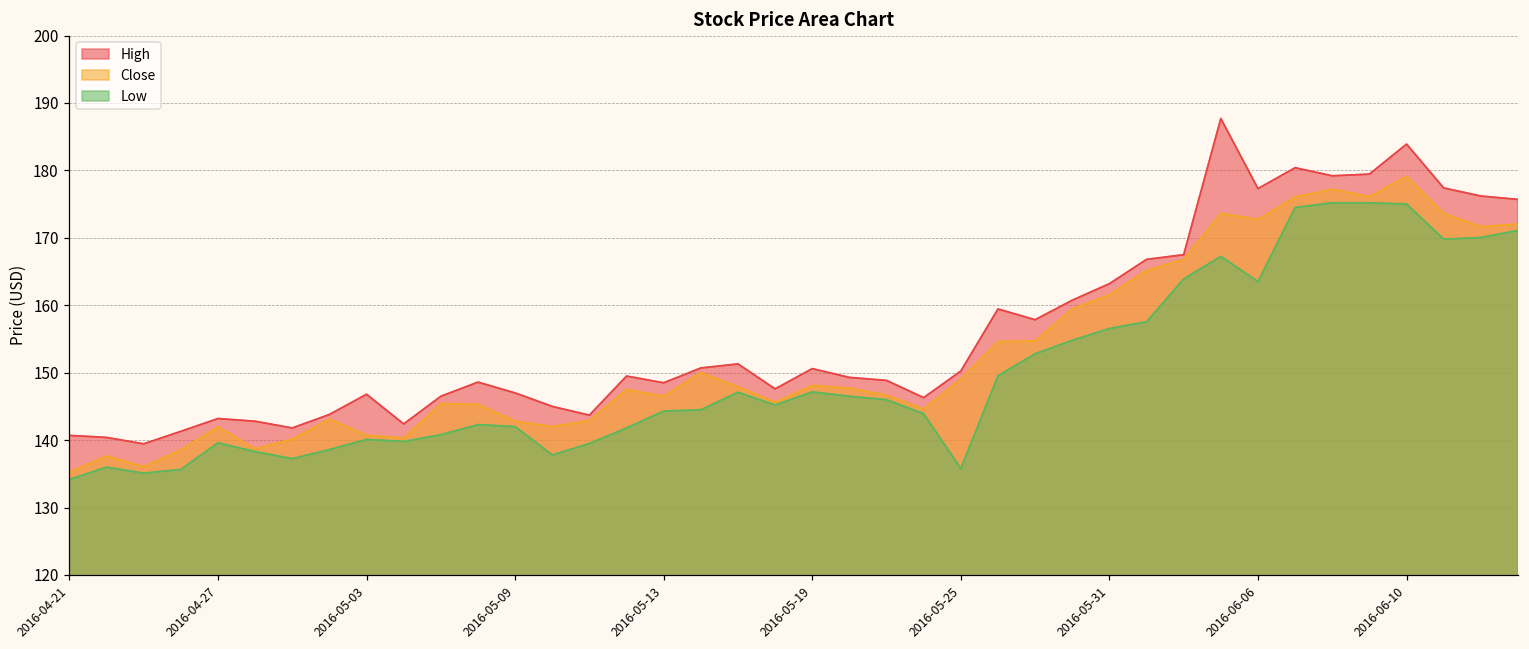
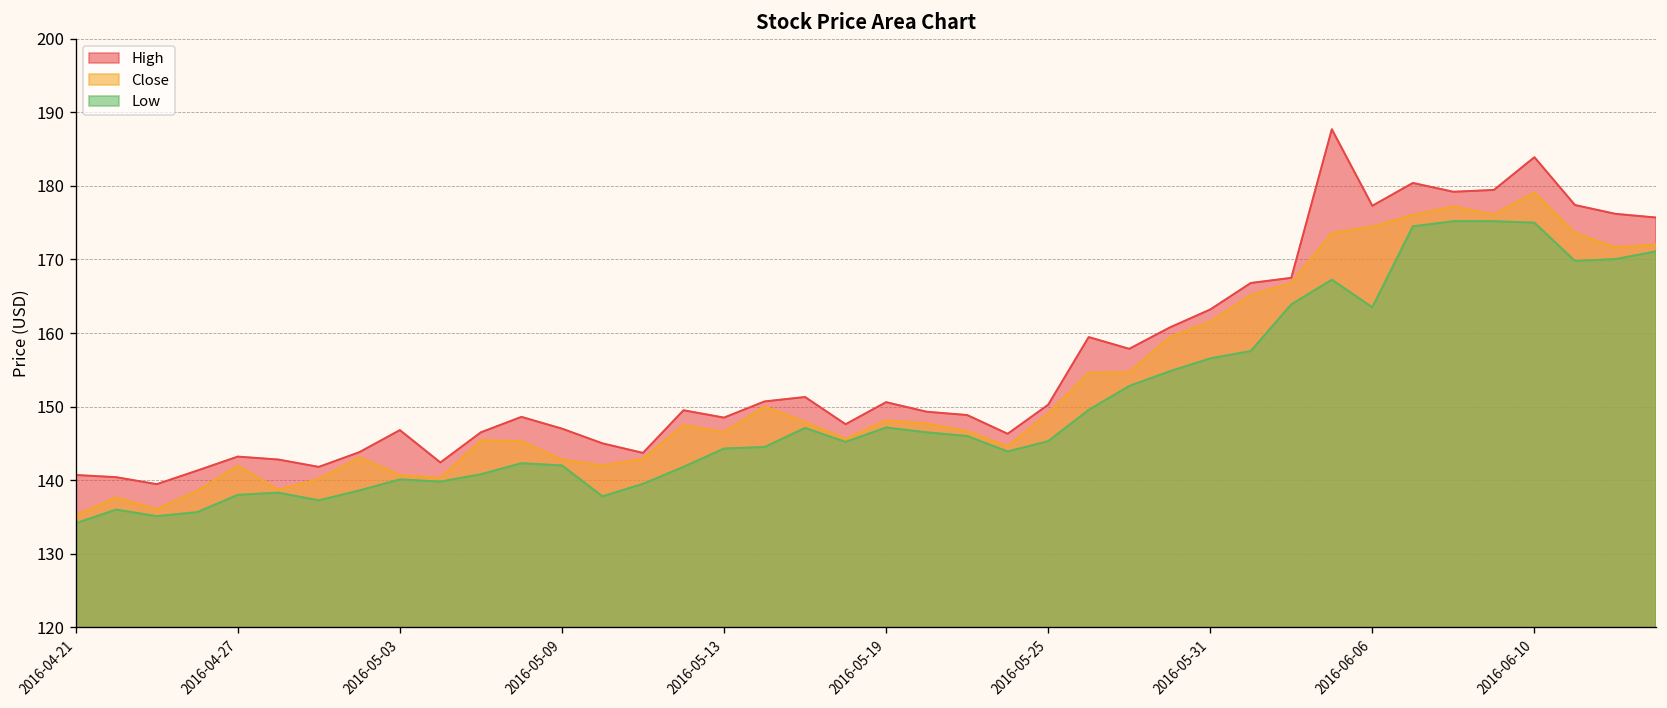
  {
    "High": {
      "2016-04-21": 141,
      "2016-04-27": 143,
      "2016-05-03": 147,
      "2016-05-09": 147,
      "2016-05-13": 149,
      "2016-05-19": 151,
      "2016-05-25": 150,
      "2016-05-31": 163,
      "2016-06-06": 177,
      "2016-06-10": 184
    },
    "Close": {
      "2016-04-21": 135,
      "2016-04-27": 142,
      "2016-05-03": 141,
      "2016-05-09": 143,
      "2016-05-13": 147,
      "2016-05-19": 148,
      "2016-05-25": 149,
      "2016-05-31": 162,
-     "2016-06-06": 173,
+     "2016-06-06": 174,
      "2016-06-10": 179
    },
    "Low": {
      "2016-04-21": 134,
-     "2016-04-27": 140,
+     "2016-04-27": 138,
      "2016-05-03": 140,
      "2016-05-09": 142,
      "2016-05-13": 144,
      "2016-05-19": 147,
-     "2016-05-25": 136,
+     "2016-05-25": 145,
      "2016-05-31": 157,
      "2016-06-06": 164,
      "2016-06-10": 175
    }
  }
